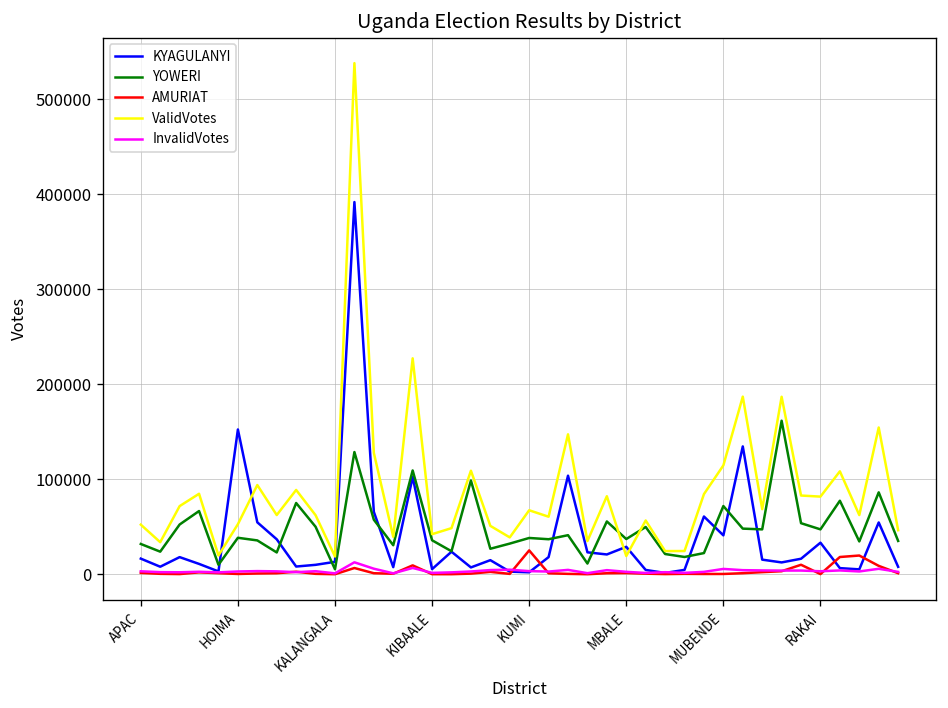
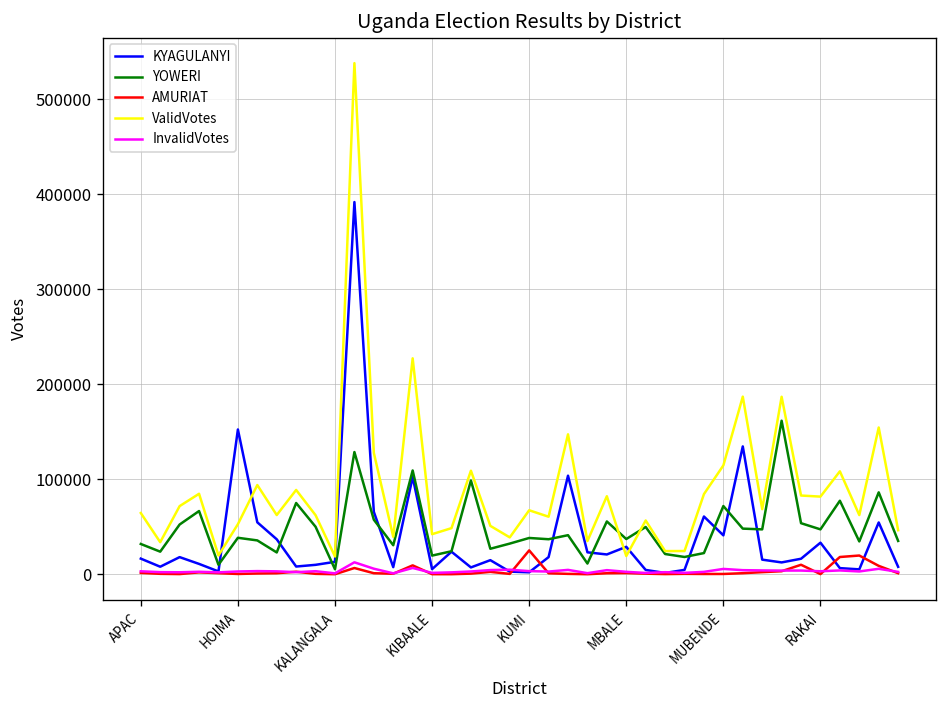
  {
    "KYAGULANYI": {
      "APAC": 20000,
      "HOIMA": 150000,
      "KALANGALA": 10000,
      "KIBAALE": 10000,
      "MBALE": 30000,
      "MUBENDE": 40000,
      "RAKAI": 30000
    },
    "YOWERI": {
      "APAC": 30000,
      "HOIMA": 40000,
      "KALANGALA": 10000,
-     "KIBAALE": 40000,
+     "KIBAALE": 20000,
      "KUMI": 40000,
      "MBALE": 40000,
      "MUBENDE": 70000,
      "RAKAI": 50000
    },
    "AMURIAT": {
      "KUMI": 30000,
      "MUBENDE": 0
    },
    "ValidVotes": {
-     "APAC": 50000,
+     "APAC": 60000,
      "HOIMA": 50000,
      "KALANGALA": 20000,
      "KIBAALE": 40000,
      "KUMI": 70000,
      "MBALE": 20000,
      "MUBENDE": 110000,
      "RAKAI": 80000
    },
    "InvalidVotes": {
      "MUBENDE": 10000
    }
  }
